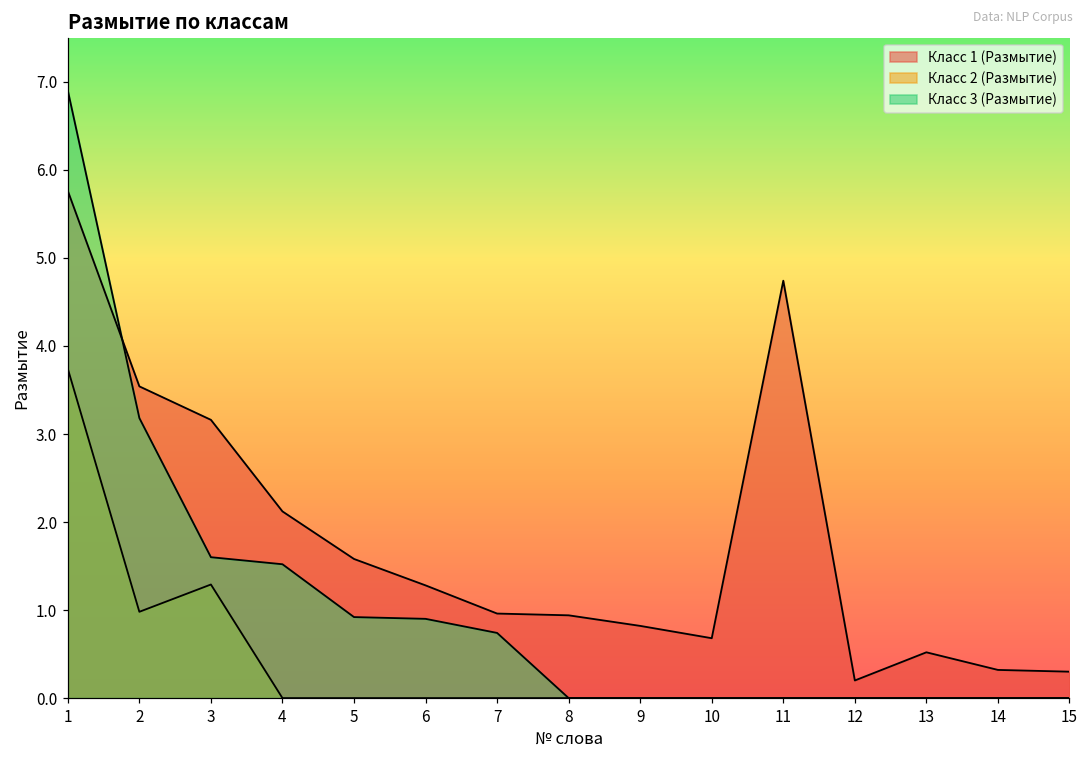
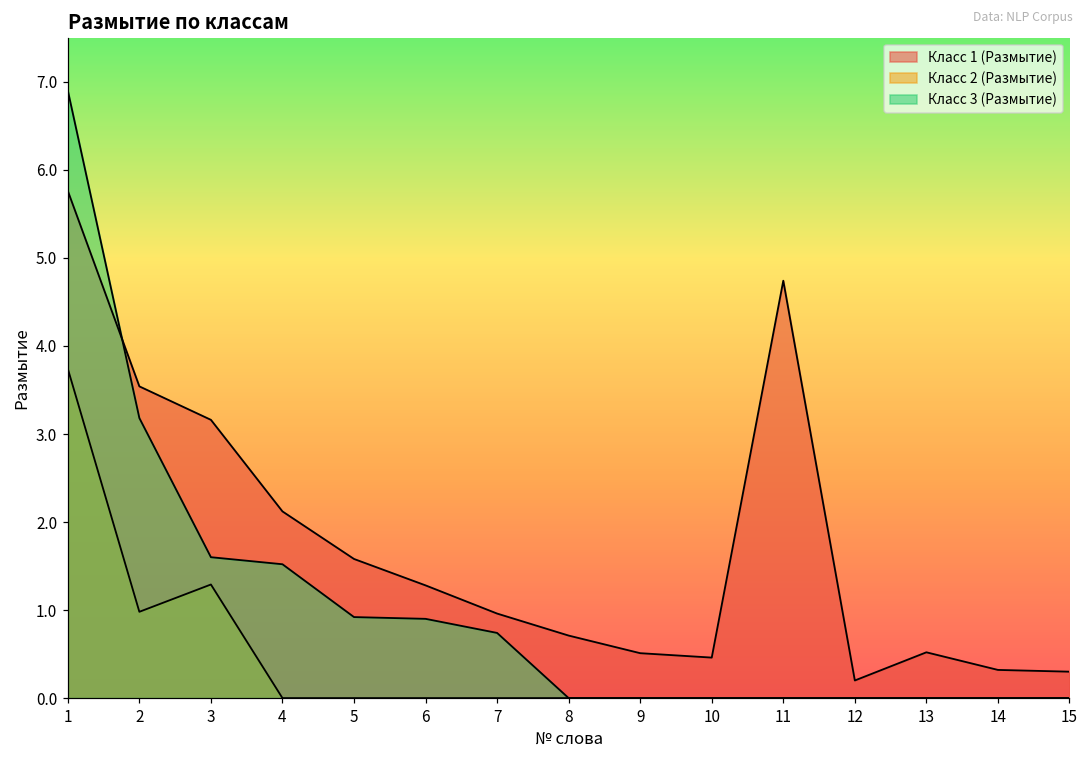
  {
    "Класс 1 (Размытие)": {
      "1": 5.8,
      "2": 3.5,
      "3": 3.2,
      "4": 2.1,
      "5": 1.6,
      "6": 1.3,
      "7": 1.0,
-     "8": 0.9,
-     "9": 0.8,
-     "10": 0.7,
+     "8": 0.7,
+     "9": 0.5,
+     "10": 0.5,
      "11": 4.7,
      "12": 0.2,
      "13": 0.5,
      "14": 0.3,
      "15": 0.3
    },
    "Класс 2 (Размытие)": {
      "1": 3.7,
      "2": 1.0,
      "3": 1.3,
      "4": 0.0,
      "5": 0.0,
      "6": 0.0,
      "7": 0.0
    },
    "Класс 3 (Размытие)": {
      "1": 6.9,
      "2": 3.2,
      "3": 1.6,
      "4": 1.5,
      "5": 0.9,
      "6": 0.9,
      "7": 0.7
    }
  }
